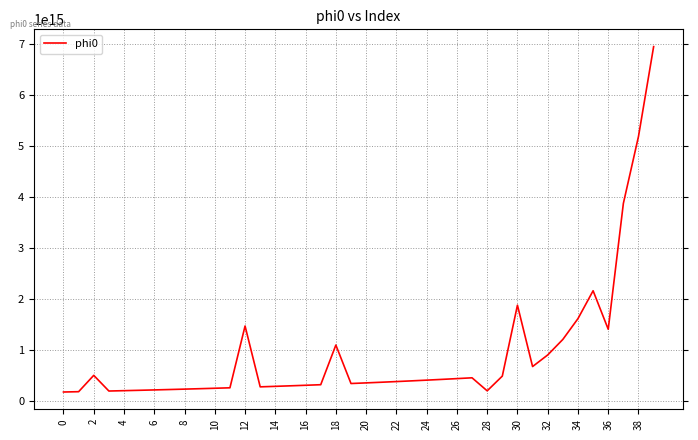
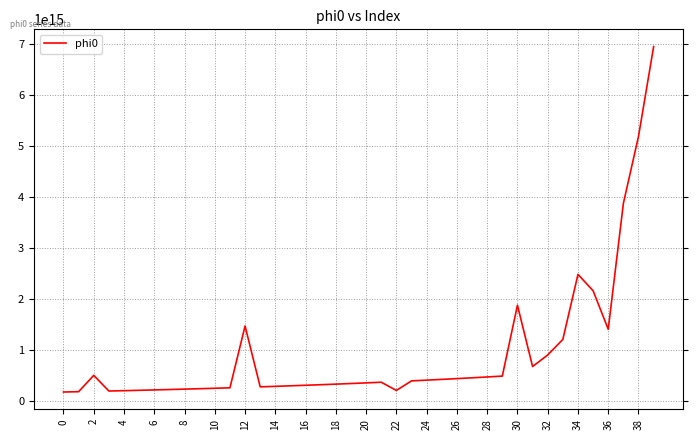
  {
    "0": 200000000000000,
    "2": 500000000000000,
    "4": 200000000000000,
    "6": 200000000000000,
    "8": 200000000000000,
    "10": 200000000000000,
    "12": 1500000000000000,
    "14": 300000000000000,
    "16": 300000000000000,
-   "18": 1100000000000000,
+   "18": 300000000000000,
    "20": 300000000000000,
-   "22": 400000000000000,
+   "22": 200000000000000,
    "24": 400000000000000,
    "26": 400000000000000,
-   "28": 200000000000000,
+   "28": 500000000000000,
    "30": 1900000000000000,
    "32": 900000000000000,
-   "34": 1600000000000000,
+   "34": 2500000000000000,
    "36": 1400000000000000,
    "38": 5200000000000000
  }
